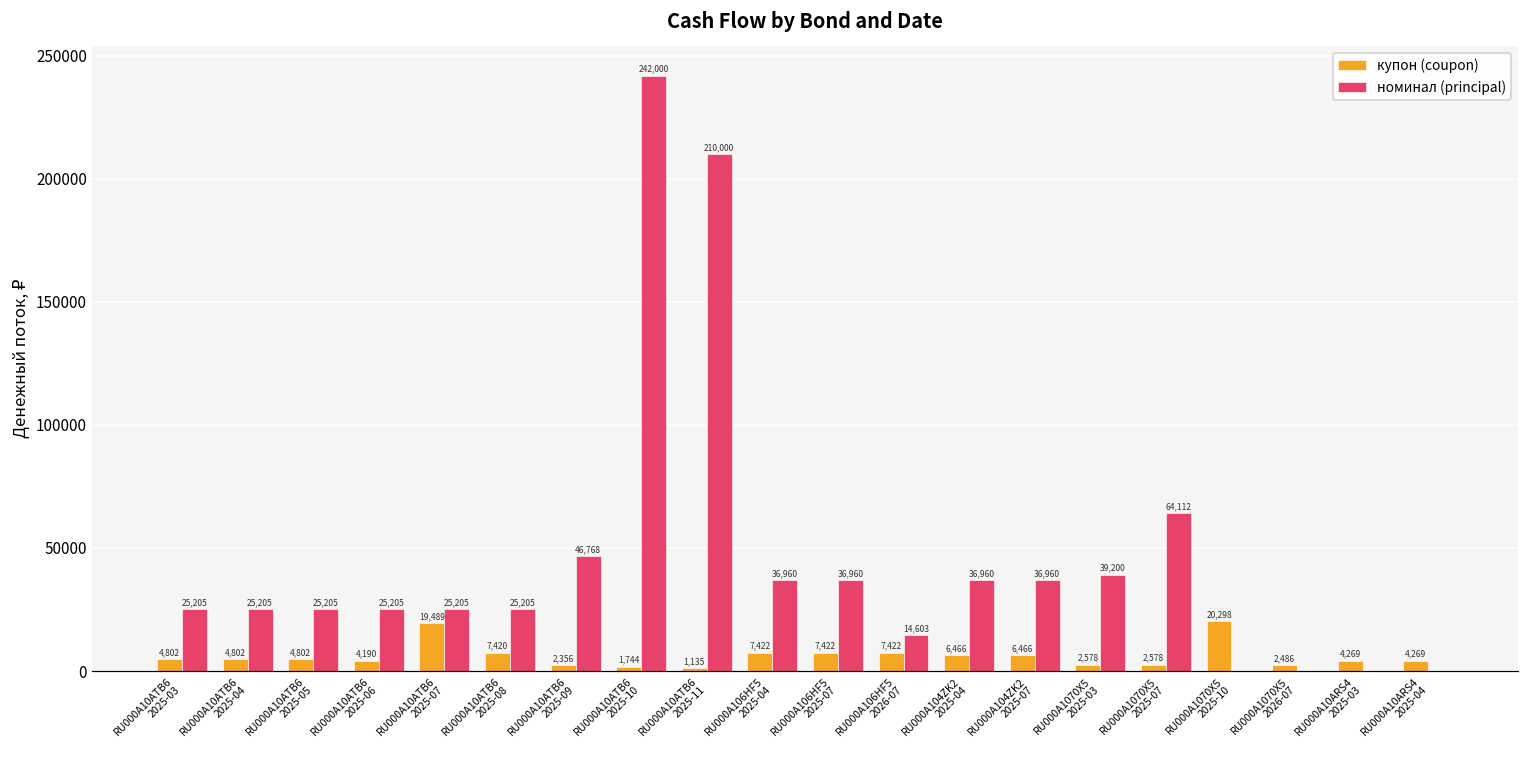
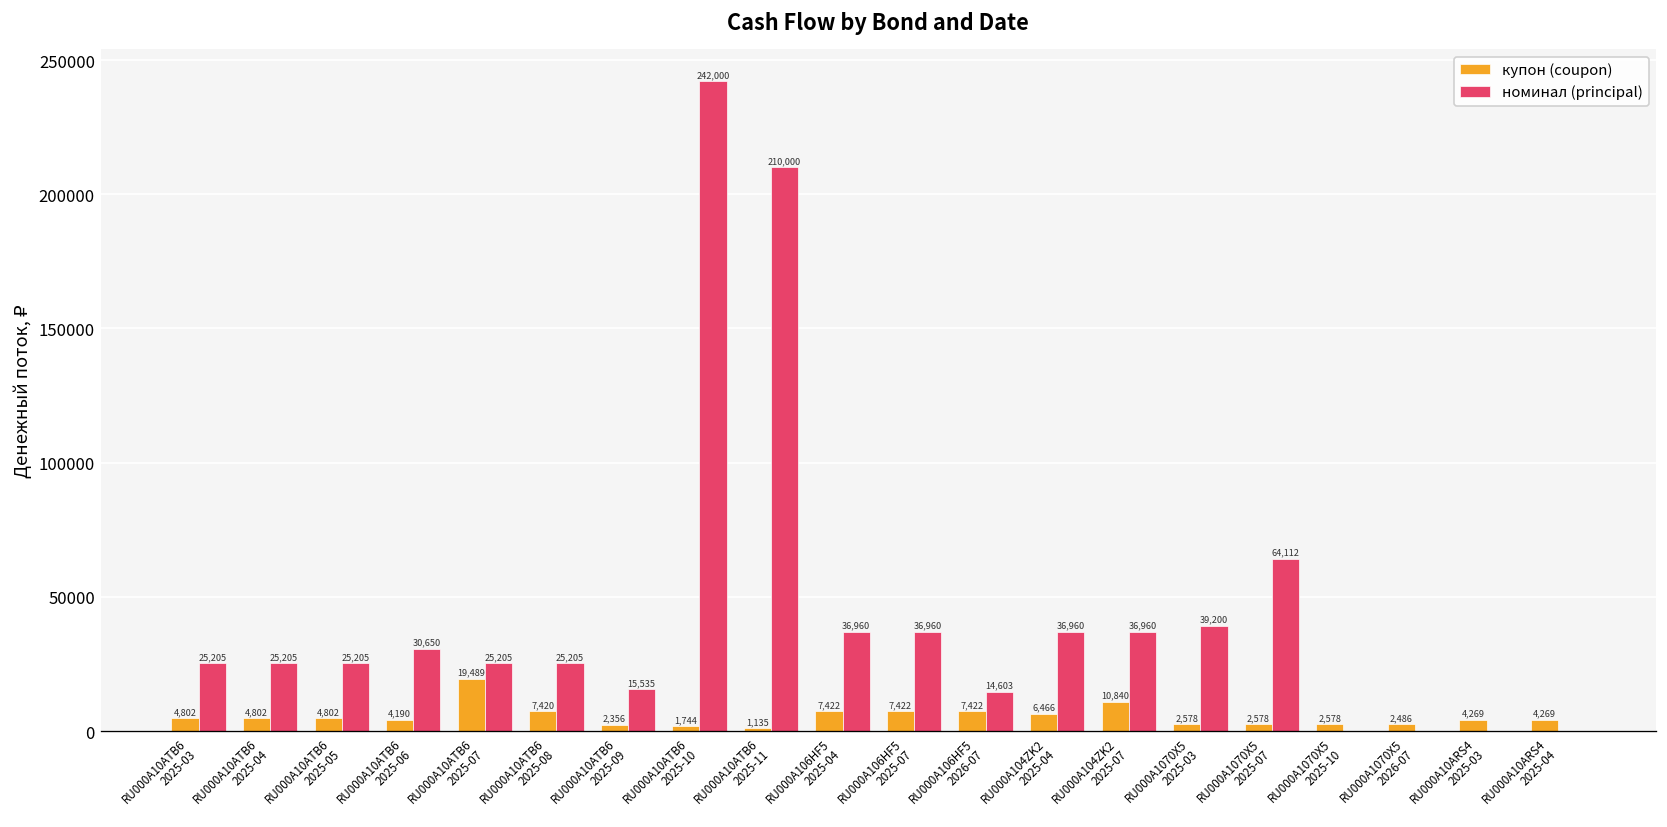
  {
    "купон (coupon)": {
      "RU000A10ATB6 2025-03": "4,802",
      "RU000A10ATB6 2025-04": "4,802",
      "RU000A10ATB6 2025-05": "4,802",
      "RU000A10ATB6 2025-06": "4,190",
      "RU000A10ATB6 2025-07": "19,489",
      "RU000A10ATB6 2025-08": "7,420",
      "RU000A10ATB6 2025-09": "2,356",
      "RU000A10ATB6 2025-10": "1,744",
      "RU000A10ATB6 2025-11": "1,135",
      "RU000A106HF5 2025-04": "7,422",
      "RU000A106HF5 2025-07": "7,422",
      "RU000A106HF5 2026-07": "7,422",
      "RU000A104ZK2 2025-04": "6,466",
-     "RU000A104ZK2 2025-07": "6,466",
+     "RU000A104ZK2 2025-07": "10,840",
      "RU000A1070X5 2025-03": "2,578",
      "RU000A1070X5 2025-07": "2,578",
-     "RU000A1070X5 2025-10": "20,298",
+     "RU000A1070X5 2025-10": "2,578",
      "RU000A1070X5 2026-07": "2,486",
      "RU000A10ARS4 2025-03": "4,269",
      "RU000A10ARS4 2025-04": "4,269"
    },
    "номинал (principal)": {
      "RU000A10ATB6 2025-03": "25,205",
      "RU000A10ATB6 2025-04": "25,205",
      "RU000A10ATB6 2025-05": "25,205",
-     "RU000A10ATB6 2025-06": "25,205",
+     "RU000A10ATB6 2025-06": "30,650",
      "RU000A10ATB6 2025-07": "25,205",
      "RU000A10ATB6 2025-08": "25,205",
-     "RU000A10ATB6 2025-09": "46,768",
+     "RU000A10ATB6 2025-09": "15,535",
      "RU000A10ATB6 2025-10": "242,000",
      "RU000A10ATB6 2025-11": "210,000",
      "RU000A106HF5 2025-04": "36,960",
      "RU000A106HF5 2025-07": "36,960",
      "RU000A106HF5 2026-07": "14,603",
      "RU000A104ZK2 2025-04": "36,960",
      "RU000A104ZK2 2025-07": "36,960",
      "RU000A1070X5 2025-03": "39,200",
      "RU000A1070X5 2025-07": "64,112"
    }
  }
